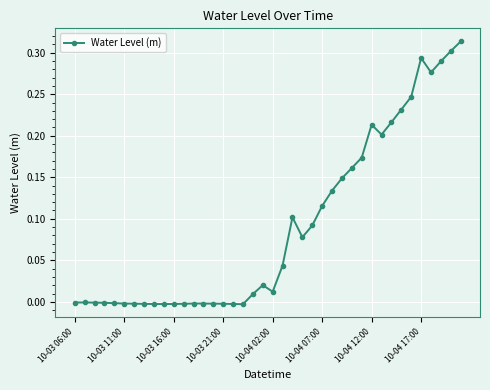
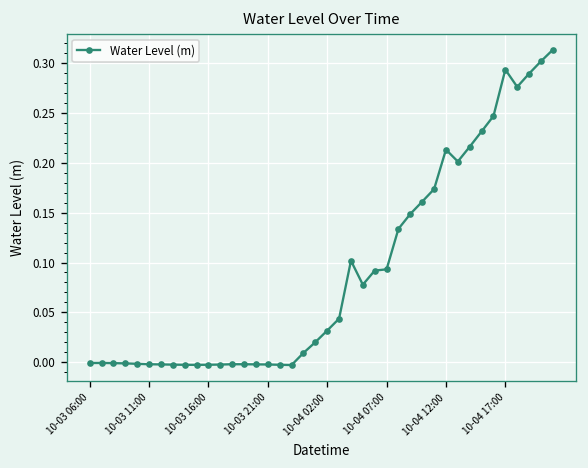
  {
    "10-03 06:00": 0.00,
    "10-03 11:00": 0.00,
    "10-03 16:00": 0.00,
    "10-03 21:00": 0.00,
-   "10-04 02:00": 0.01,
-   "10-04 07:00": 0.12,
+   "10-04 02:00": 0.03,
+   "10-04 07:00": 0.09,
    "10-04 12:00": 0.21,
    "10-04 17:00": 0.29
  }
